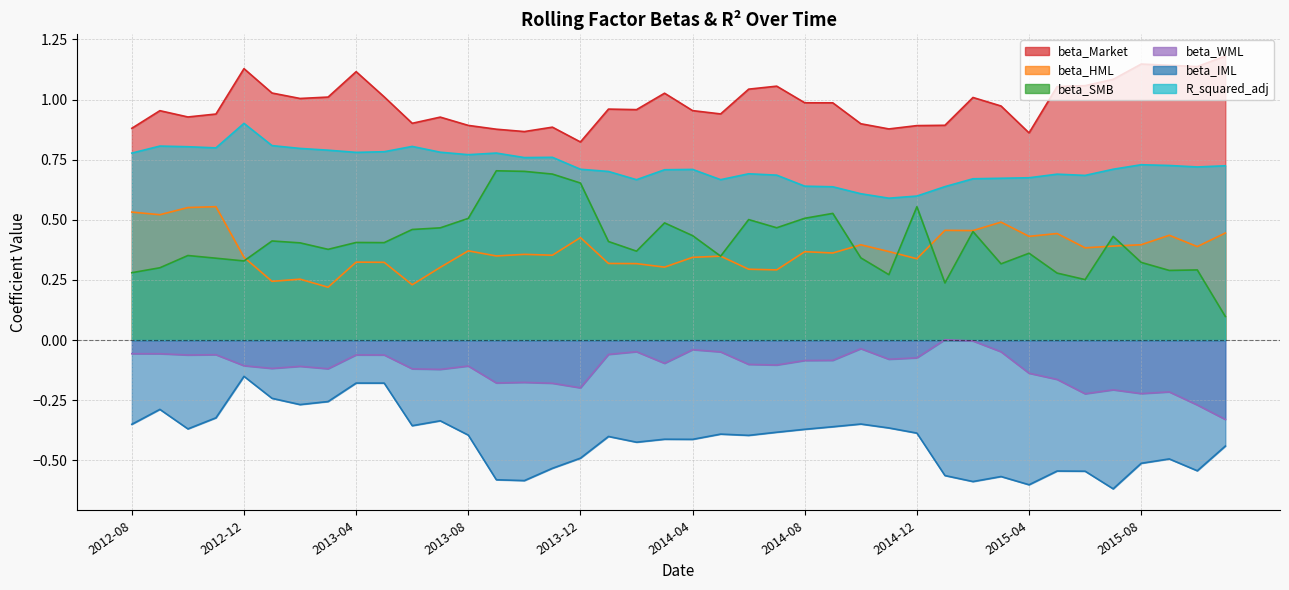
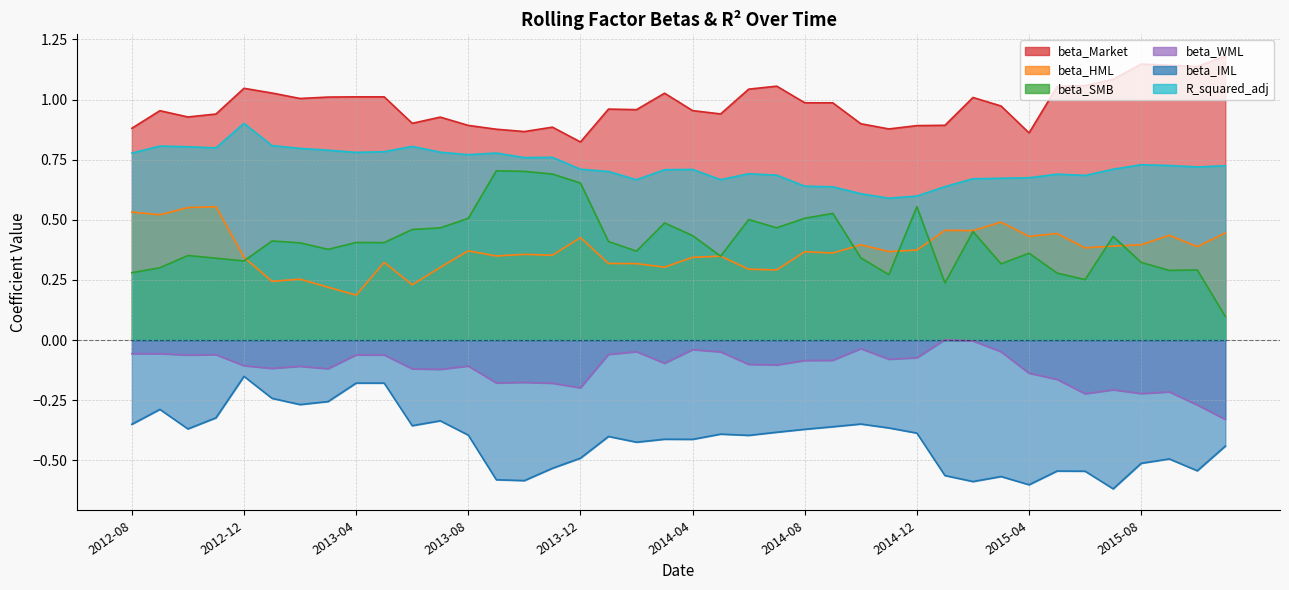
  {
    "beta_Market": {
      "2012-08": 0.88,
-     "2012-12": 1.13,
-     "2013-04": 1.12,
+     "2012-12": 1.05,
+     "2013-04": 1.01,
      "2013-08": 0.89,
      "2013-12": 0.82,
      "2014-04": 0.95,
      "2014-08": 0.99,
      "2014-12": 0.89,
      "2015-04": 0.86
    },
    "beta_HML": {
      "2012-08": 0.53,
      "2012-12": 0.34,
-     "2013-04": 0.32,
+     "2013-04": 0.19,
      "2013-08": 0.37,
      "2013-12": 0.43,
      "2014-04": 0.34,
      "2014-08": 0.37,
-     "2014-12": 0.34,
+     "2014-12": 0.37,
      "2015-04": 0.43,
      "2015-08": 0.40
    },
    "beta_SMB": {
      "2012-08": 0.28,
      "2012-12": 0.33,
      "2013-04": 0.41,
      "2013-08": 0.51,
      "2013-12": 0.65,
      "2014-04": 0.43,
      "2014-08": 0.51,
      "2014-12": 0.55,
      "2015-04": 0.36,
      "2015-08": 0.32
    },
    "R_squared_adj": {
      "2012-08": 0.78,
      "2012-12": 0.90,
      "2013-04": 0.78,
      "2013-08": 0.77,
      "2013-12": 0.71,
      "2014-04": 0.71,
      "2014-08": 0.64,
      "2014-12": 0.60,
      "2015-04": 0.67,
      "2015-08": 0.73
    }
  }
